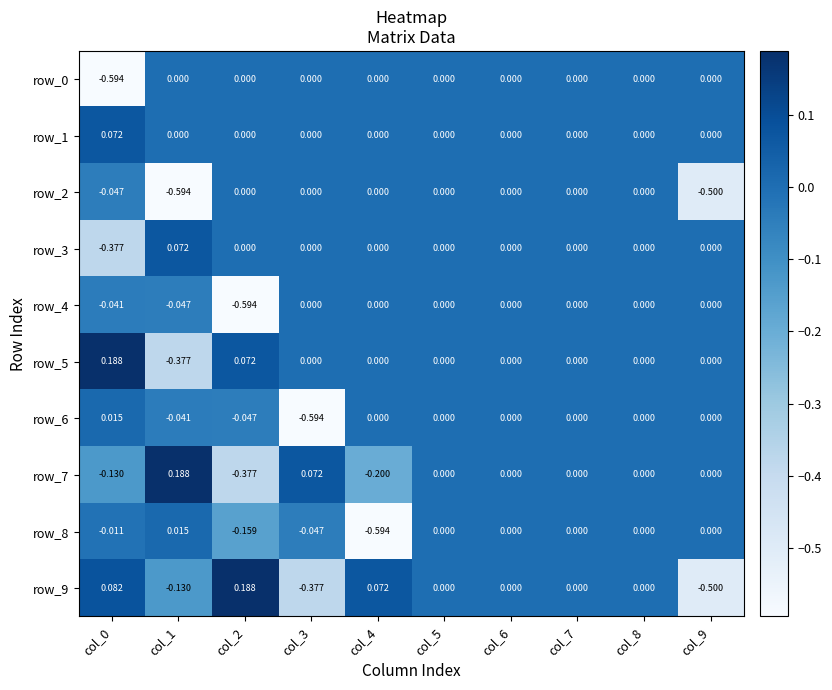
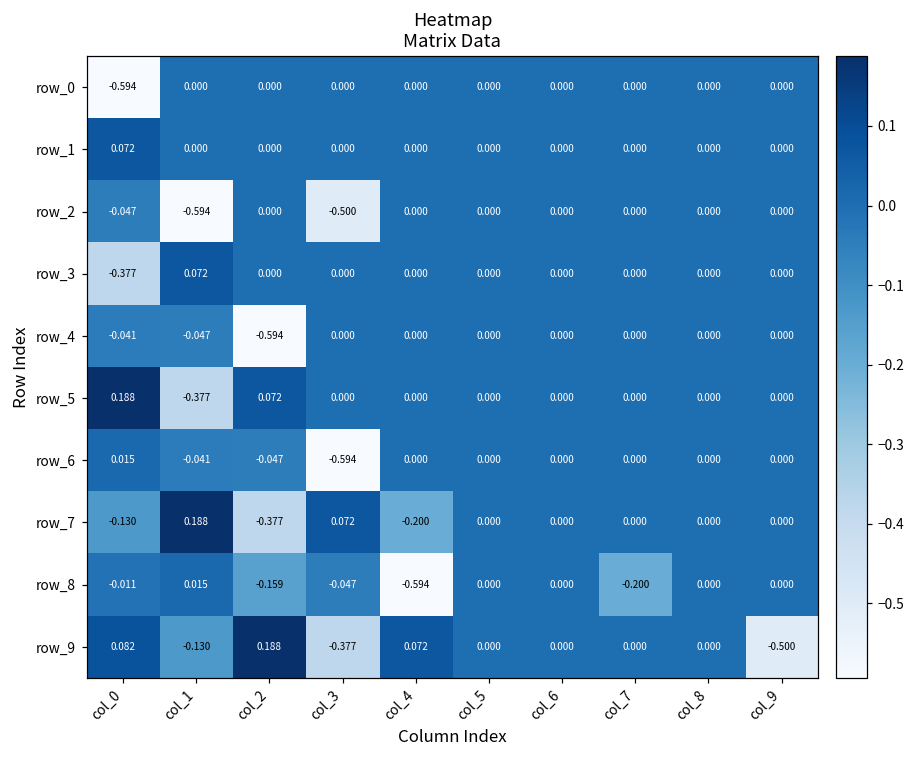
  {
    "row_0": {
      "col_0": -0.594,
      "col_1": 0.000,
      "col_2": 0.000,
      "col_3": 0.000,
      "col_4": 0.000,
      "col_5": 0.000,
      "col_6": 0.000,
      "col_7": 0.000,
      "col_8": 0.000,
      "col_9": 0.000
    },
    "row_1": {
      "col_0": 0.072,
      "col_1": 0.000,
      "col_2": 0.000,
      "col_3": 0.000,
      "col_4": 0.000,
      "col_5": 0.000,
      "col_6": 0.000,
      "col_7": 0.000,
      "col_8": 0.000,
      "col_9": 0.000
    },
    "row_2": {
      "col_0": -0.047,
      "col_1": -0.594,
      "col_2": 0.000,
-     "col_3": 0.000,
+     "col_3": -0.500,
      "col_4": 0.000,
      "col_5": 0.000,
      "col_6": 0.000,
      "col_7": 0.000,
      "col_8": 0.000,
-     "col_9": -0.500
+     "col_9": 0.000
    },
    "row_3": {
      "col_0": -0.377,
      "col_1": 0.072,
      "col_2": 0.000,
      "col_3": 0.000,
      "col_4": 0.000,
      "col_5": 0.000,
      "col_6": 0.000,
      "col_7": 0.000,
      "col_8": 0.000,
      "col_9": 0.000
    },
    "row_4": {
      "col_0": -0.041,
      "col_1": -0.047,
      "col_2": -0.594,
      "col_3": 0.000,
      "col_4": 0.000,
      "col_5": 0.000,
      "col_6": 0.000,
      "col_7": 0.000,
      "col_8": 0.000,
      "col_9": 0.000
    },
    "row_5": {
      "col_0": 0.188,
      "col_1": -0.377,
      "col_2": 0.072,
      "col_3": 0.000,
      "col_4": 0.000,
      "col_5": 0.000,
      "col_6": 0.000,
      "col_7": 0.000,
      "col_8": 0.000,
      "col_9": 0.000
    },
    "row_6": {
      "col_0": 0.015,
      "col_1": -0.041,
      "col_2": -0.047,
      "col_3": -0.594,
      "col_4": 0.000,
      "col_5": 0.000,
      "col_6": 0.000,
      "col_7": 0.000,
      "col_8": 0.000,
      "col_9": 0.000
    },
    "row_7": {
      "col_0": -0.130,
      "col_1": 0.188,
      "col_2": -0.377,
      "col_3": 0.072,
      "col_4": -0.200,
      "col_5": 0.000,
      "col_6": 0.000,
      "col_7": 0.000,
      "col_8": 0.000,
      "col_9": 0.000
    },
    "row_8": {
      "col_0": -0.011,
      "col_1": 0.015,
      "col_2": -0.159,
      "col_3": -0.047,
      "col_4": -0.594,
      "col_5": 0.000,
      "col_6": 0.000,
-     "col_7": 0.000,
+     "col_7": -0.200,
      "col_8": 0.000,
      "col_9": 0.000
    },
    "row_9": {
      "col_0": 0.082,
      "col_1": -0.130,
      "col_2": 0.188,
      "col_3": -0.377,
      "col_4": 0.072,
      "col_5": 0.000,
      "col_6": 0.000,
      "col_7": 0.000,
      "col_8": 0.000,
      "col_9": -0.500
    }
  }
